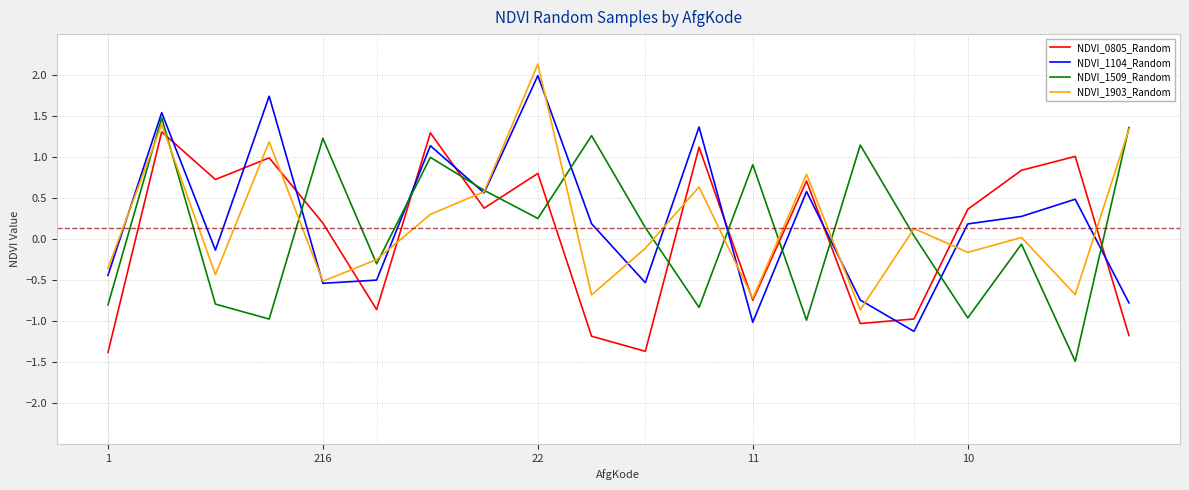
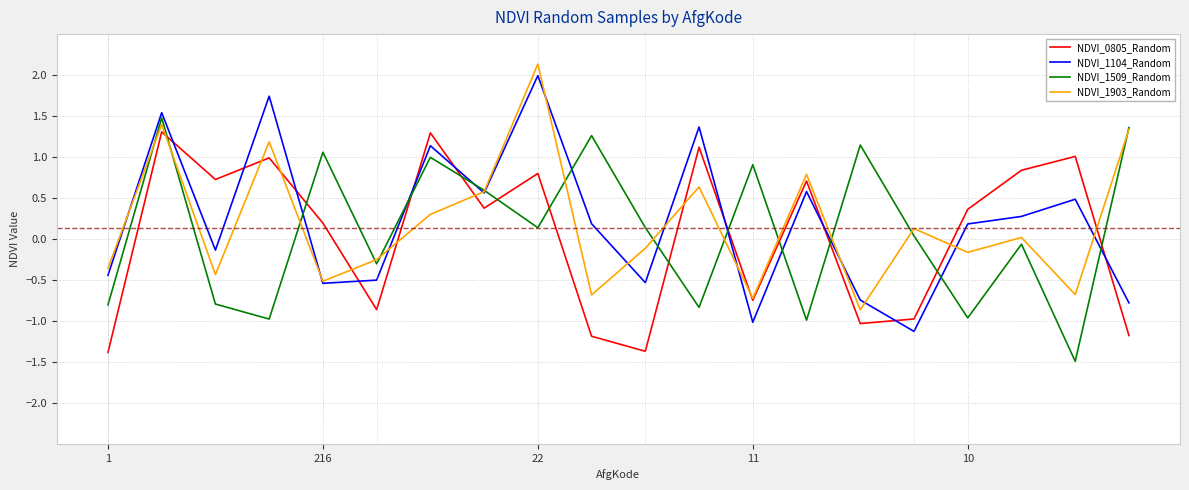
  {
    "NDVI_0805_Random": {
      "216": 0.2,
      "22": 0.8
    },
    "NDVI_1104_Random": {
      "22": 2.0
    },
    "NDVI_1509_Random": {
-     "216": 1.2,
-     "22": 0.3
+     "216": 1.1,
+     "22": 0.1
    },
    "NDVI_1903_Random": {
      "22": 2.1
    }
  }
